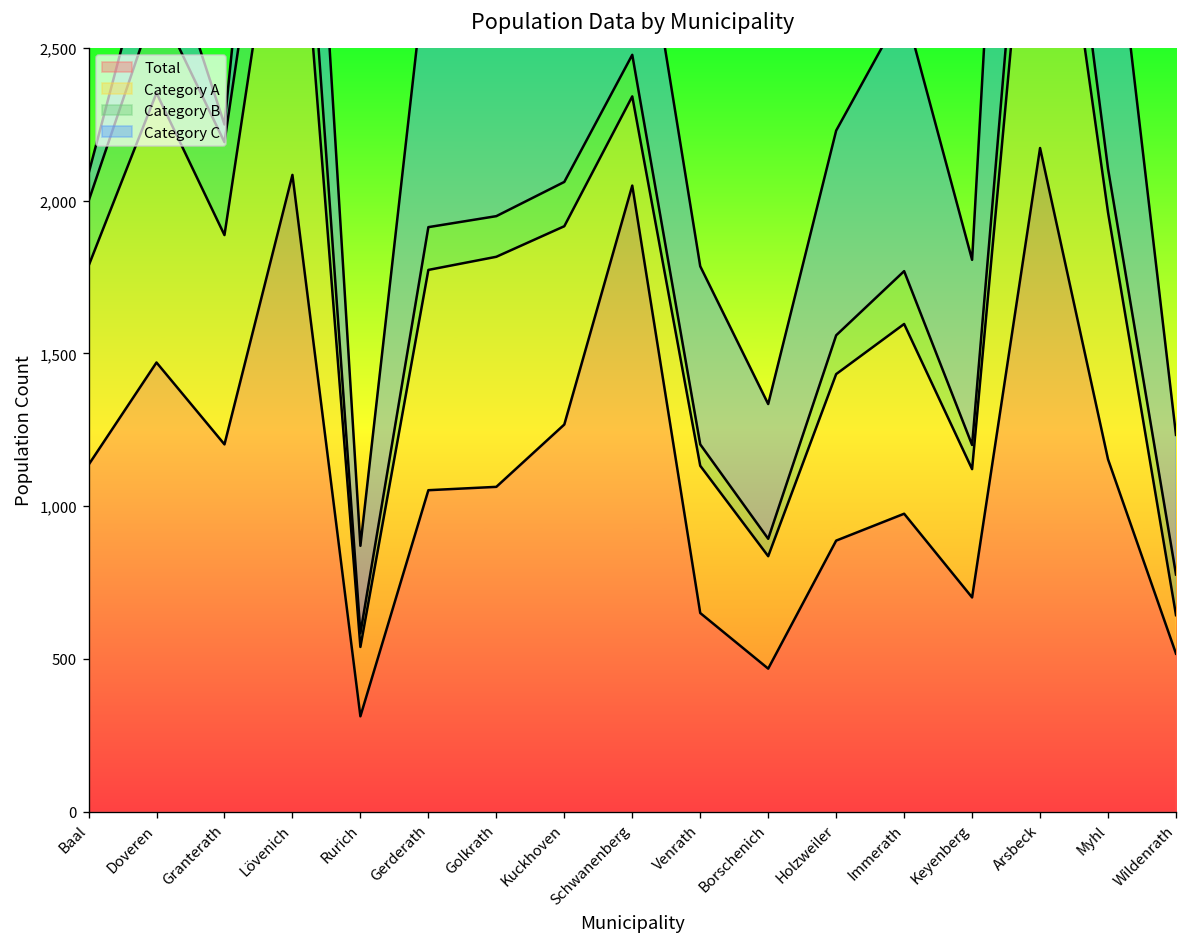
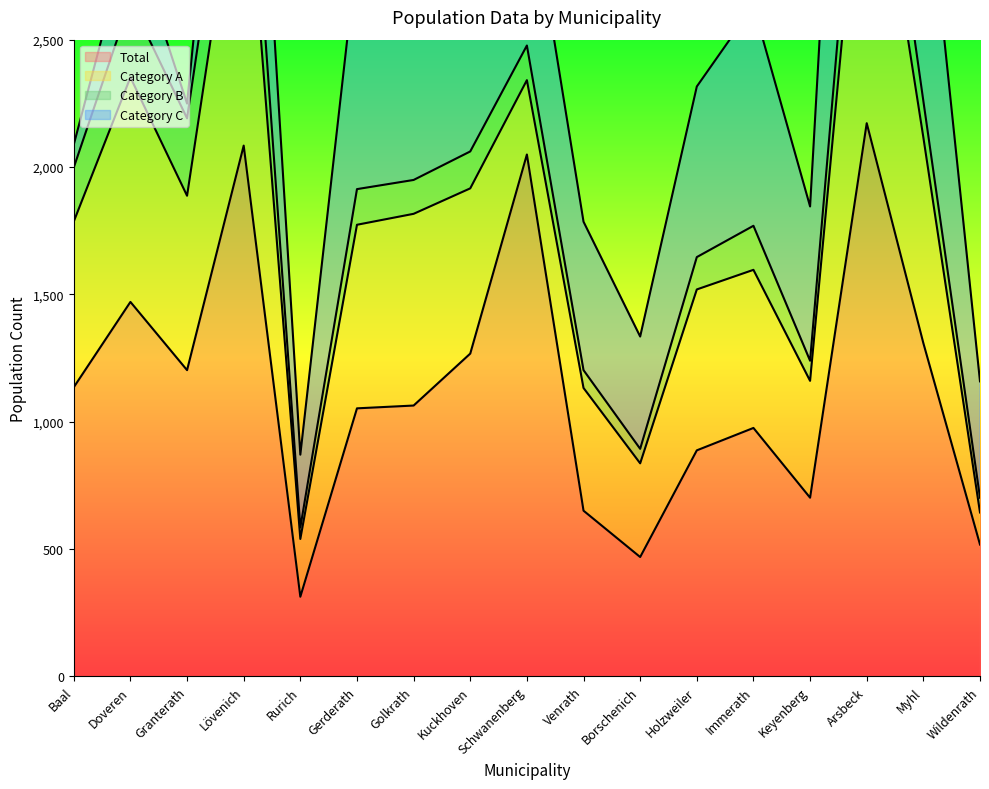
  {
    "Total": {
      "Baal": "1,140",
      "Doveren": "1,470",
      "Granterath": "1,200",
      "Lövenich": "2,080",
      "Rurich": "310",
      "Gerderath": "1,050",
      "Golkrath": "1,060",
      "Kuckhoven": "1,270",
      "Schwanenberg": "2,050",
      "Venrath": "650",
      "Borschenich": "470",
      "Holzweiler": "890",
      "Immerath": "980",
      "Keyenberg": "700",
      "Arsbeck": "2,170",
-     "Myhl": "1,150",
+     "Myhl": "1,310",
      "Wildenrath": "520"
    },
    "Category A": {
      "Baal": "650",
      "Granterath": "690",
      "Rurich": "230",
      "Gerderath": "720",
      "Golkrath": "750",
      "Kuckhoven": "650",
      "Schwanenberg": "290",
      "Venrath": "480",
      "Borschenich": "370",
-     "Holzweiler": "550",
+     "Holzweiler": "630",
      "Immerath": "620",
-     "Keyenberg": "420",
+     "Keyenberg": "460",
      "Myhl": "810",
      "Wildenrath": "130"
    },
    "Category B": {
      "Baal": "210",
      "Rurich": "50",
      "Gerderath": "140",
      "Golkrath": "130",
      "Kuckhoven": "150",
      "Schwanenberg": "140",
      "Venrath": "70",
      "Borschenich": "60",
      "Holzweiler": "130",
      "Immerath": "170",
      "Keyenberg": "80",
      "Myhl": "140",
-     "Wildenrath": "130"
+     "Wildenrath": "60"
    },
    "Category C": {
      "Baal": "90",
      "Rurich": "290",
      "Venrath": "580",
      "Borschenich": "440",
      "Holzweiler": "670",
      "Keyenberg": "610",
      "Wildenrath": "460"
    }
  }
